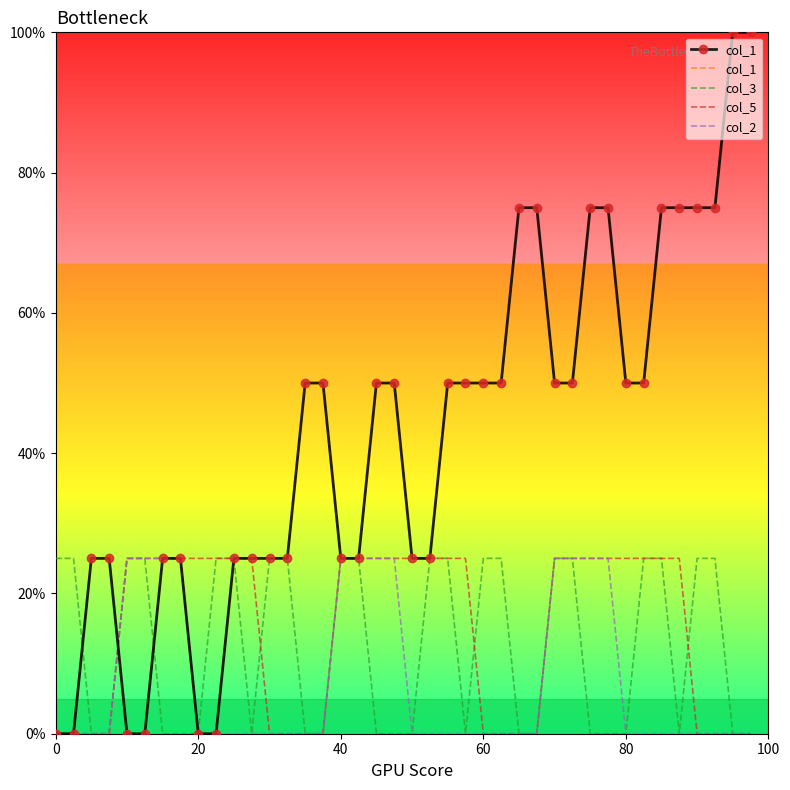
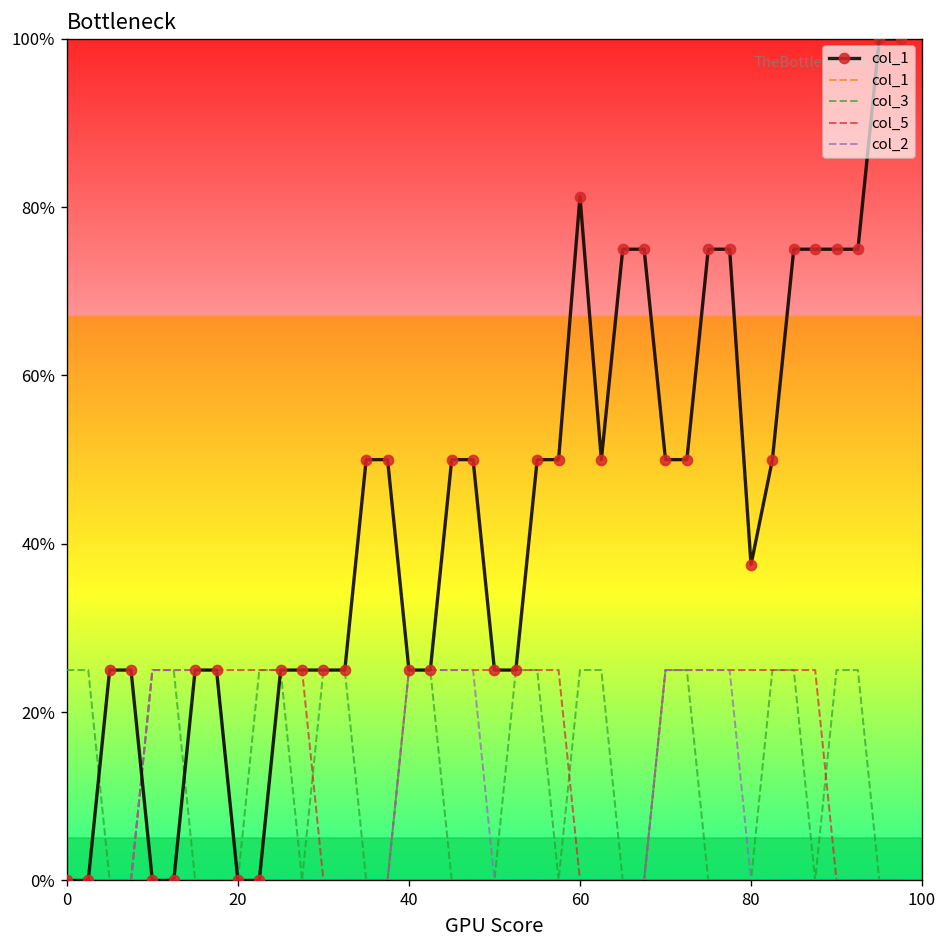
  {
    "col_1": {
-     "60": "50%",
-     "80": "50%"
+     "60": "81%",
+     "80": "38%"
    },
    "col_3": {
      "0": "25%",
      "60": "25%"
    },
    "col_5": {
      "20": "25%",
      "80": "25%"
    }
  }
